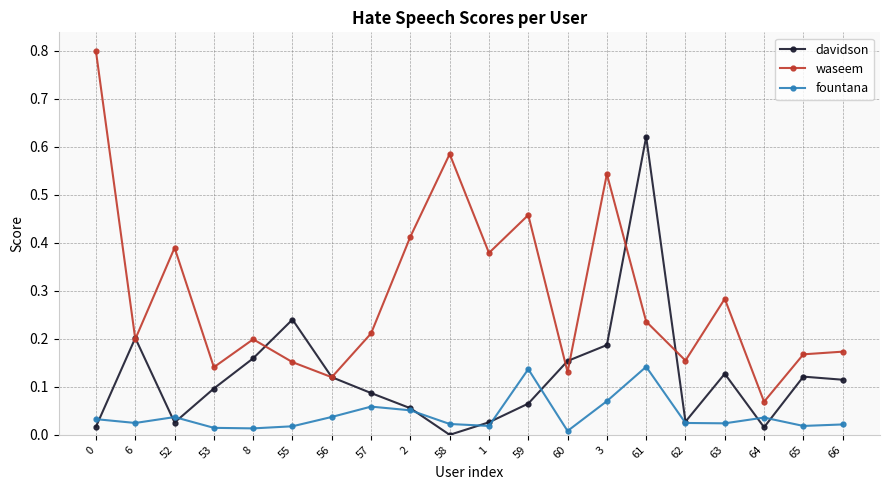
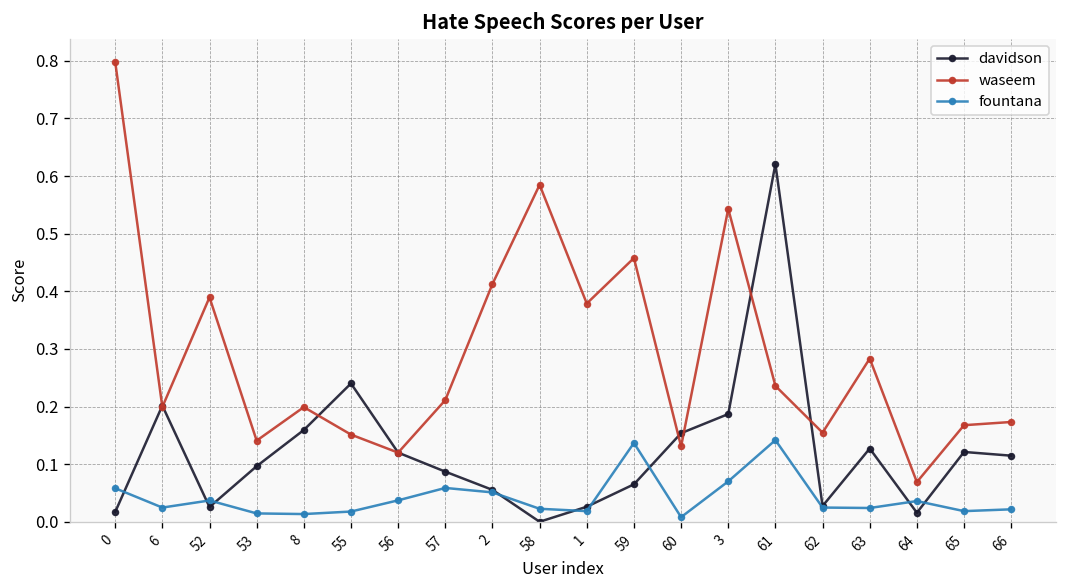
  {
    "davidson": {
      "0": 0.02,
      "52": 0.03,
      "53": 0.10,
      "8": 0.16,
      "55": 0.24,
      "57": 0.09,
      "58": 0.00,
      "1": 0.03,
      "59": 0.07,
      "60": 0.15,
      "3": 0.19,
      "61": 0.62,
      "63": 0.13,
      "64": 0.02,
      "65": 0.12,
      "66": 0.11
    },
    "waseem": {
      "0": 0.80,
      "52": 0.39,
      "53": 0.14,
      "8": 0.20,
      "55": 0.15,
      "57": 0.21,
      "2": 0.41,
      "58": 0.58,
      "1": 0.38,
      "59": 0.46,
      "60": 0.13,
      "3": 0.54,
      "61": 0.24,
      "62": 0.15,
      "63": 0.28,
      "64": 0.07,
      "65": 0.17,
      "66": 0.17
    },
    "fountana": {
-     "0": 0.03,
+     "0": 0.06,
      "6": 0.02,
      "52": 0.04,
      "53": 0.01,
      "8": 0.01,
      "55": 0.02,
      "56": 0.04,
      "57": 0.06,
      "58": 0.02,
      "1": 0.02,
      "59": 0.14,
      "60": 0.01,
      "3": 0.07,
      "61": 0.14,
      "63": 0.02,
      "64": 0.04,
      "65": 0.02,
      "66": 0.02
    }
  }
